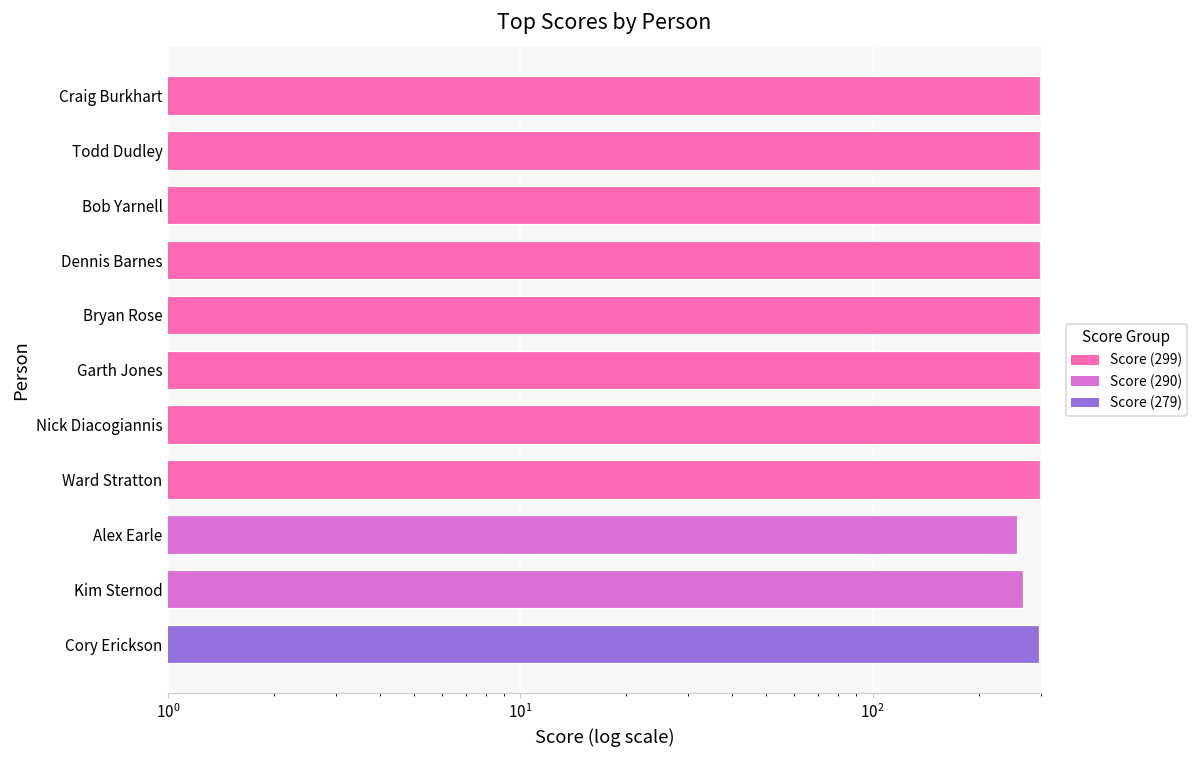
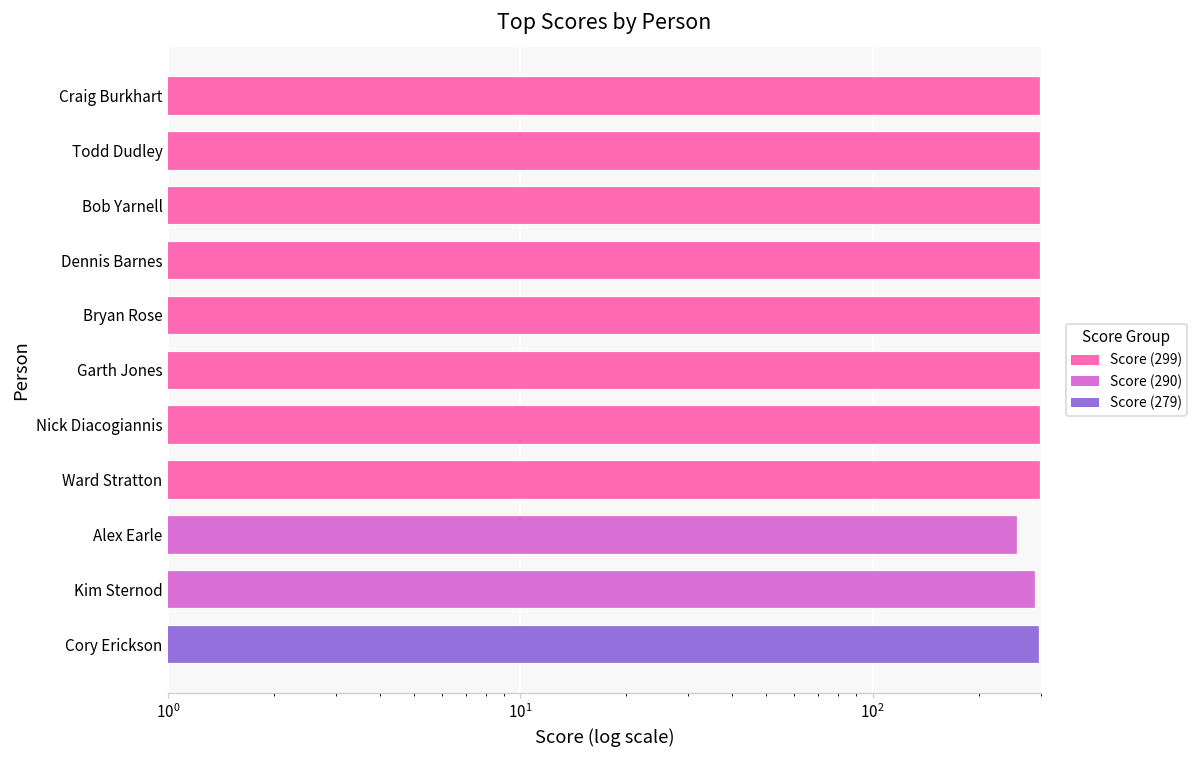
  {
    "Craig Burkhart": 300,
    "Todd Dudley": 300,
    "Bob Yarnell": 300,
    "Dennis Barnes": 300,
    "Bryan Rose": 300,
    "Garth Jones": 300,
    "Nick Diacogiannis": 300,
    "Ward Stratton": 300,
    "Alex Earle": 260,
-   "Kim Sternod": 270,
+   "Kim Sternod": 290,
    "Cory Erickson": 300
  }
